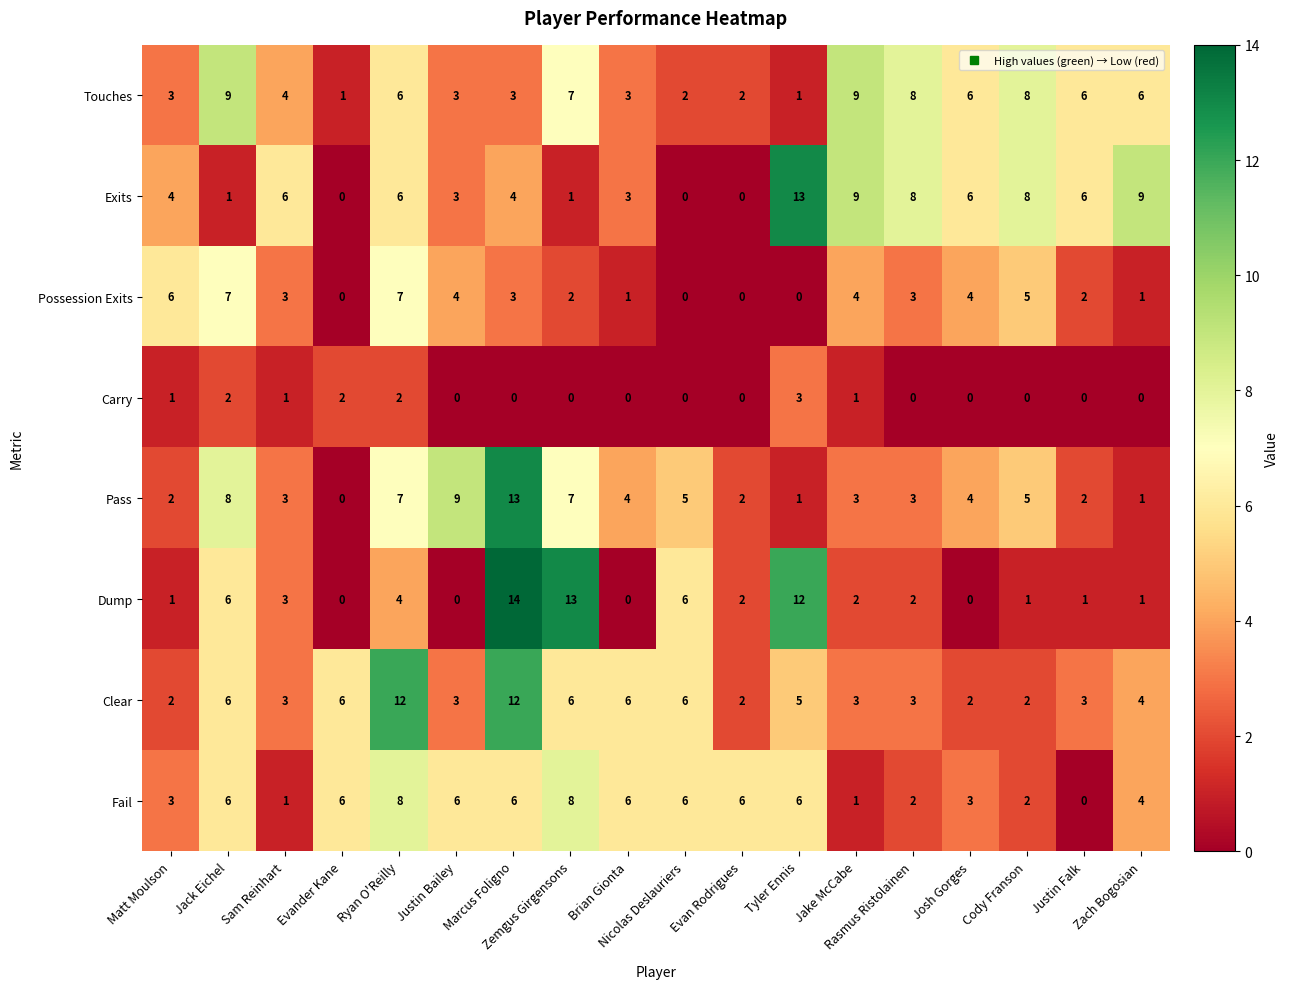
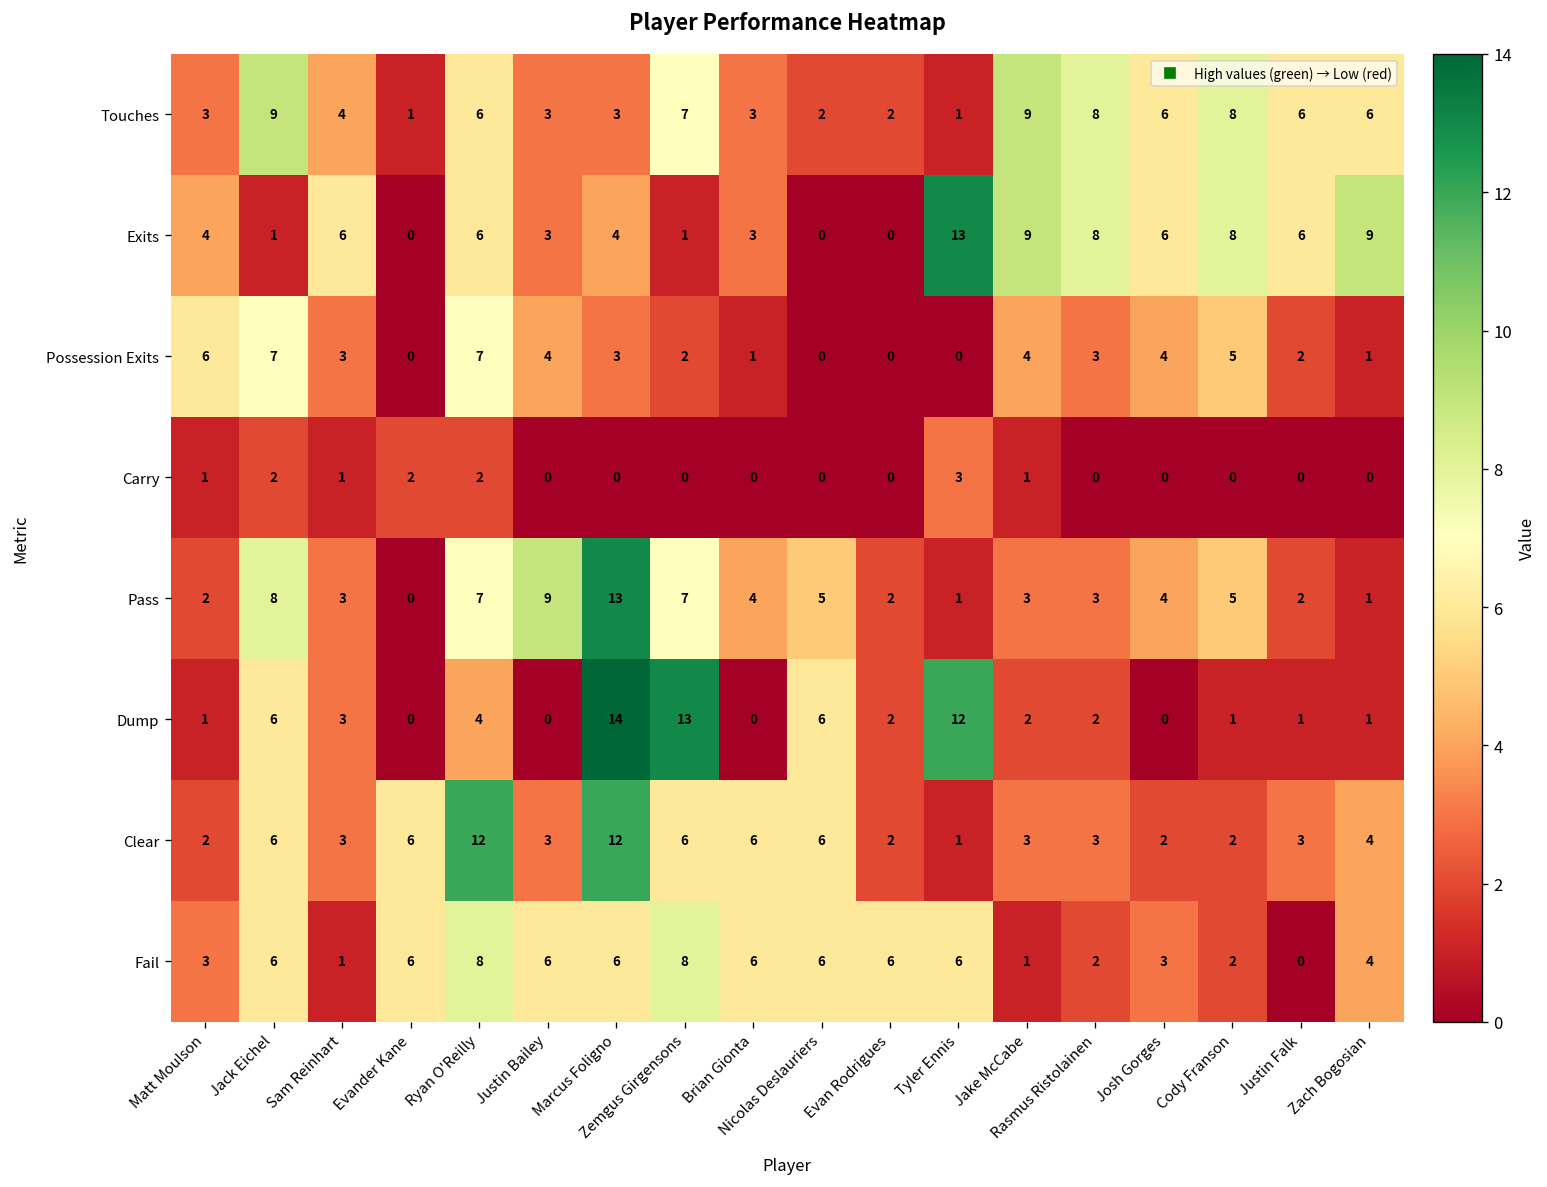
  {
    "Touches": {
      "Matt Moulson": 3,
      "Jack Eichel": 9,
      "Sam Reinhart": 4,
      "Evander Kane": 1,
      "Ryan O'Reilly": 6,
      "Justin Bailey": 3,
      "Marcus Foligno": 3,
      "Zemgus Girgensons": 7,
      "Brian Gionta": 3,
      "Nicolas Deslauriers": 2,
      "Evan Rodrigues": 2,
      "Tyler Ennis": 1,
      "Jake McCabe": 9,
      "Rasmus Ristolainen": 8,
      "Josh Gorges": 6,
      "Cody Franson": 8,
      "Justin Falk": 6,
      "Zach Bogosian": 6
    },
    "Exits": {
      "Matt Moulson": 4,
      "Jack Eichel": 1,
      "Sam Reinhart": 6,
      "Evander Kane": 0,
      "Ryan O'Reilly": 6,
      "Justin Bailey": 3,
      "Marcus Foligno": 4,
      "Zemgus Girgensons": 1,
      "Brian Gionta": 3,
      "Nicolas Deslauriers": 0,
      "Evan Rodrigues": 0,
      "Tyler Ennis": 13,
      "Jake McCabe": 9,
      "Rasmus Ristolainen": 8,
      "Josh Gorges": 6,
      "Cody Franson": 8,
      "Justin Falk": 6,
      "Zach Bogosian": 9
    },
    "Possession Exits": {
      "Matt Moulson": 6,
      "Jack Eichel": 7,
      "Sam Reinhart": 3,
      "Evander Kane": 0,
      "Ryan O'Reilly": 7,
      "Justin Bailey": 4,
      "Marcus Foligno": 3,
      "Zemgus Girgensons": 2,
      "Brian Gionta": 1,
      "Nicolas Deslauriers": 0,
      "Evan Rodrigues": 0,
      "Tyler Ennis": 0,
      "Jake McCabe": 4,
      "Rasmus Ristolainen": 3,
      "Josh Gorges": 4,
      "Cody Franson": 5,
      "Justin Falk": 2,
      "Zach Bogosian": 1
    },
    "Carry": {
      "Matt Moulson": 1,
      "Jack Eichel": 2,
      "Sam Reinhart": 1,
      "Evander Kane": 2,
      "Ryan O'Reilly": 2,
      "Justin Bailey": 0,
      "Marcus Foligno": 0,
      "Zemgus Girgensons": 0,
      "Brian Gionta": 0,
      "Nicolas Deslauriers": 0,
      "Evan Rodrigues": 0,
      "Tyler Ennis": 3,
      "Jake McCabe": 1,
      "Rasmus Ristolainen": 0,
      "Josh Gorges": 0,
      "Cody Franson": 0,
      "Justin Falk": 0,
      "Zach Bogosian": 0
    },
    "Pass": {
      "Matt Moulson": 2,
      "Jack Eichel": 8,
      "Sam Reinhart": 3,
      "Evander Kane": 0,
      "Ryan O'Reilly": 7,
      "Justin Bailey": 9,
      "Marcus Foligno": 13,
      "Zemgus Girgensons": 7,
      "Brian Gionta": 4,
      "Nicolas Deslauriers": 5,
      "Evan Rodrigues": 2,
      "Tyler Ennis": 1,
      "Jake McCabe": 3,
      "Rasmus Ristolainen": 3,
      "Josh Gorges": 4,
      "Cody Franson": 5,
      "Justin Falk": 2,
      "Zach Bogosian": 1
    },
    "Dump": {
      "Matt Moulson": 1,
      "Jack Eichel": 6,
      "Sam Reinhart": 3,
      "Evander Kane": 0,
      "Ryan O'Reilly": 4,
      "Justin Bailey": 0,
      "Marcus Foligno": 14,
      "Zemgus Girgensons": 13,
      "Brian Gionta": 0,
      "Nicolas Deslauriers": 6,
      "Evan Rodrigues": 2,
      "Tyler Ennis": 12,
      "Jake McCabe": 2,
      "Rasmus Ristolainen": 2,
      "Josh Gorges": 0,
      "Cody Franson": 1,
      "Justin Falk": 1,
      "Zach Bogosian": 1
    },
    "Clear": {
      "Matt Moulson": 2,
      "Jack Eichel": 6,
      "Sam Reinhart": 3,
      "Evander Kane": 6,
      "Ryan O'Reilly": 12,
      "Justin Bailey": 3,
      "Marcus Foligno": 12,
      "Zemgus Girgensons": 6,
      "Brian Gionta": 6,
      "Nicolas Deslauriers": 6,
      "Evan Rodrigues": 2,
-     "Tyler Ennis": 5,
+     "Tyler Ennis": 1,
      "Jake McCabe": 3,
      "Rasmus Ristolainen": 3,
      "Josh Gorges": 2,
      "Cody Franson": 2,
      "Justin Falk": 3,
      "Zach Bogosian": 4
    },
    "Fail": {
      "Matt Moulson": 3,
      "Jack Eichel": 6,
      "Sam Reinhart": 1,
      "Evander Kane": 6,
      "Ryan O'Reilly": 8,
      "Justin Bailey": 6,
      "Marcus Foligno": 6,
      "Zemgus Girgensons": 8,
      "Brian Gionta": 6,
      "Nicolas Deslauriers": 6,
      "Evan Rodrigues": 6,
      "Tyler Ennis": 6,
      "Jake McCabe": 1,
      "Rasmus Ristolainen": 2,
      "Josh Gorges": 3,
      "Cody Franson": 2,
      "Justin Falk": 0,
      "Zach Bogosian": 4
    }
  }
